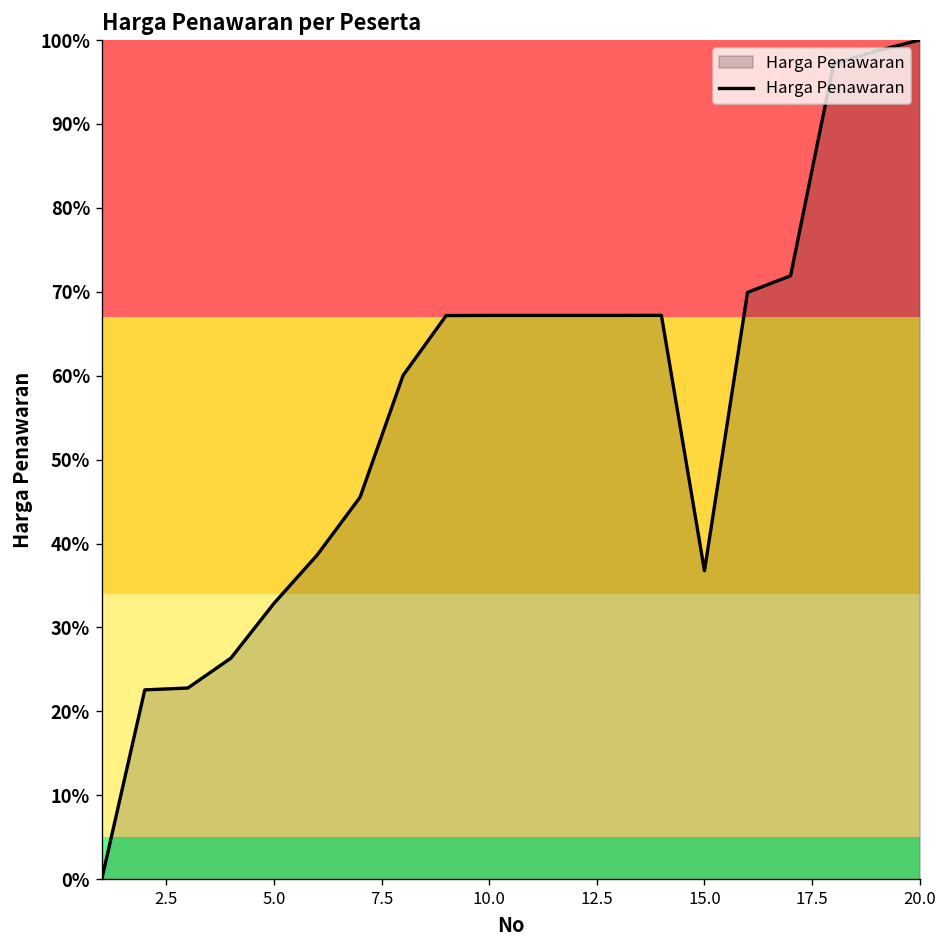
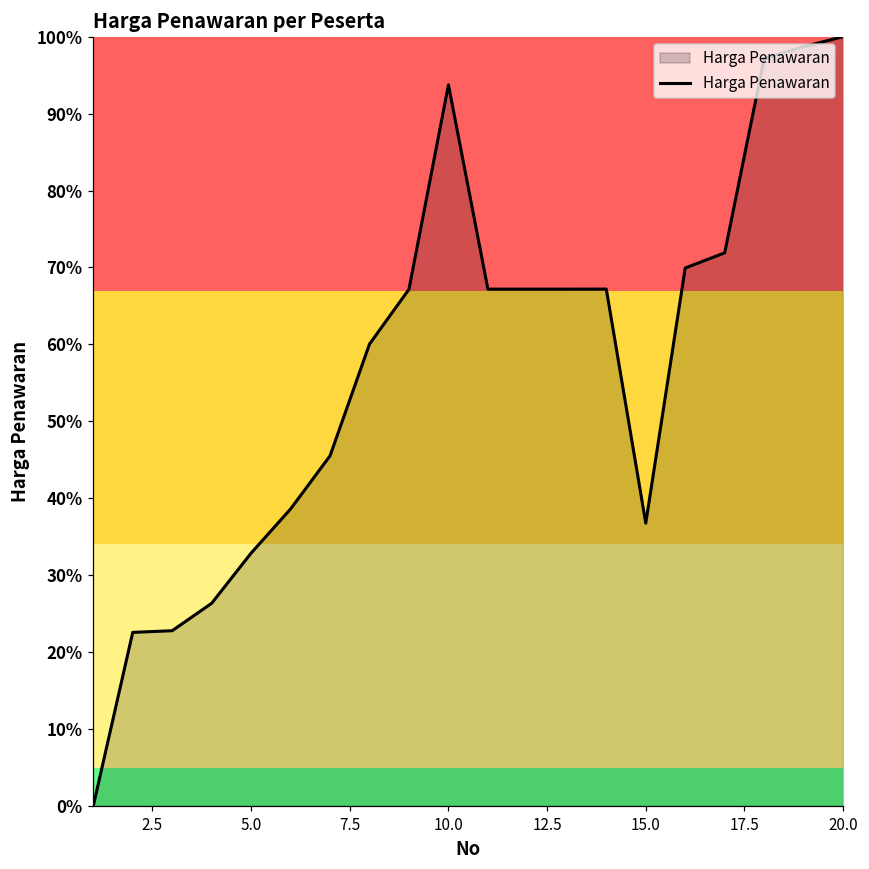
  {
    "5.0": "33%",
-   "10.0": "67%",
+   "10.0": "94%",
    "15.0": "37%",
    "20.0": "100%"
  }
